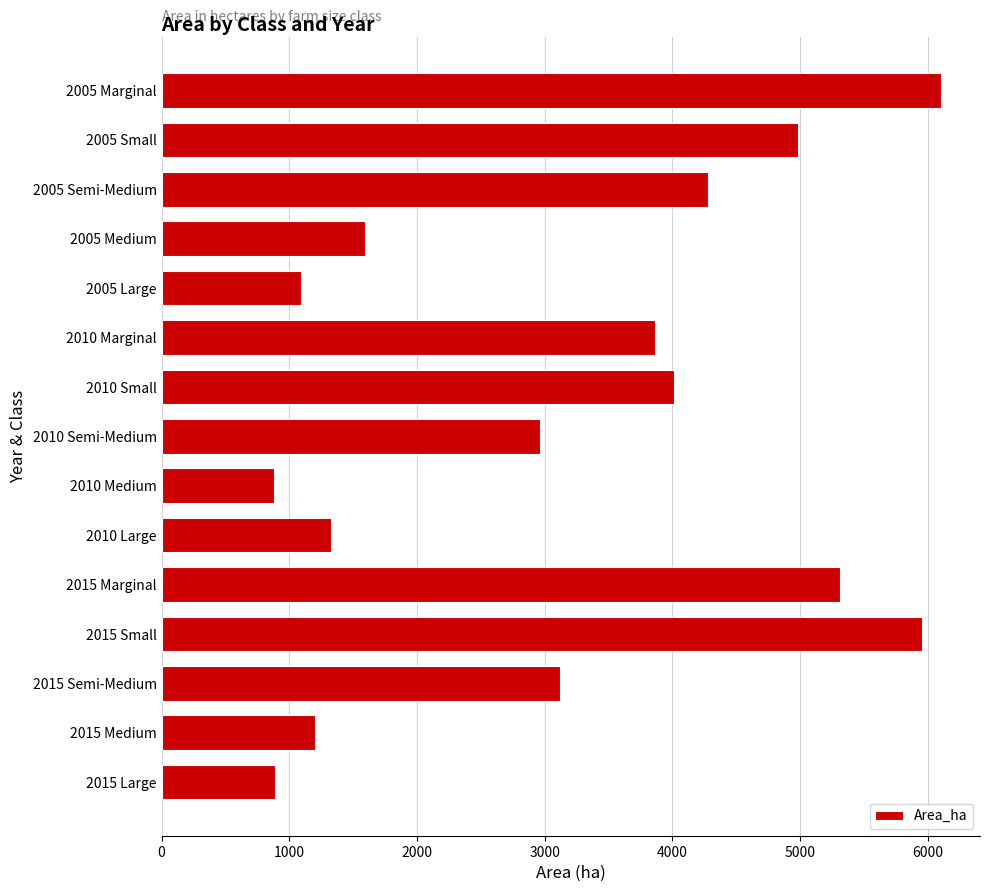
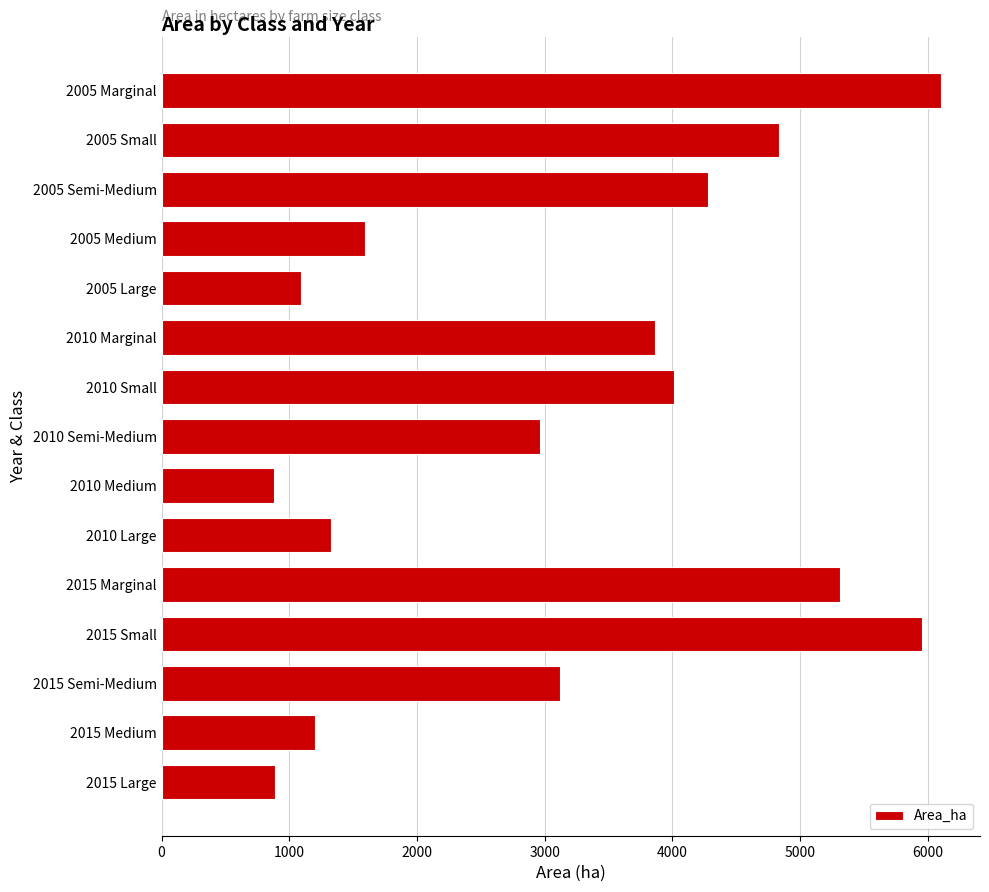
  {
    "2005 Marginal": 6110,
-   "2005 Small": 4990,
+   "2005 Small": 4840,
    "2005 Semi-Medium": 4280,
    "2005 Medium": 1600,
    "2005 Large": 1090,
    "2010 Marginal": 3860,
    "2010 Small": 4010,
    "2010 Semi-Medium": 2970,
    "2010 Medium": 880,
    "2010 Large": 1330,
    "2015 Marginal": 5310,
    "2015 Small": 5950,
    "2015 Semi-Medium": 3120,
    "2015 Medium": 1200,
    "2015 Large": 890
  }
